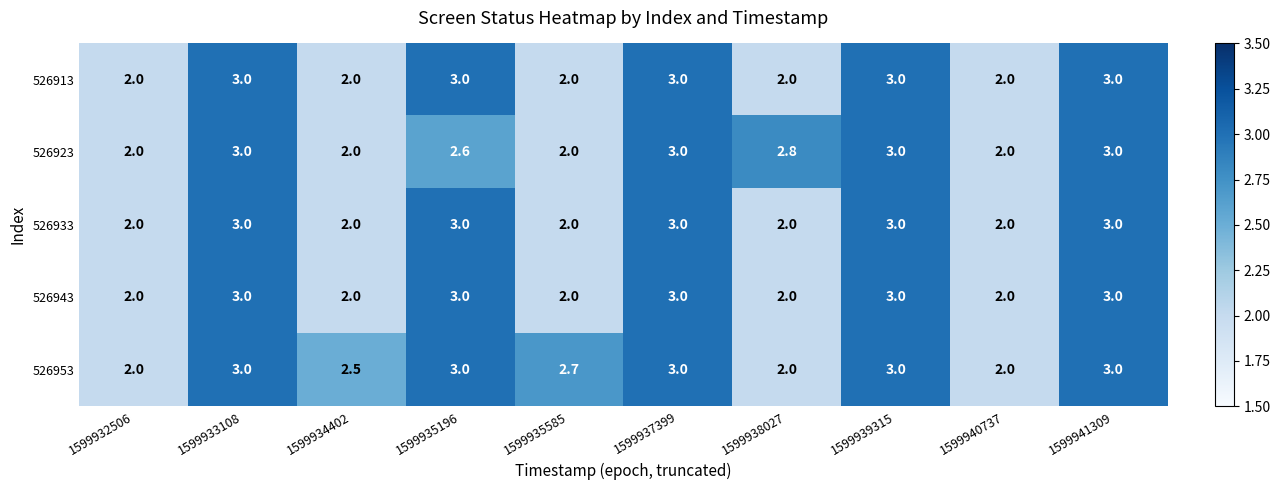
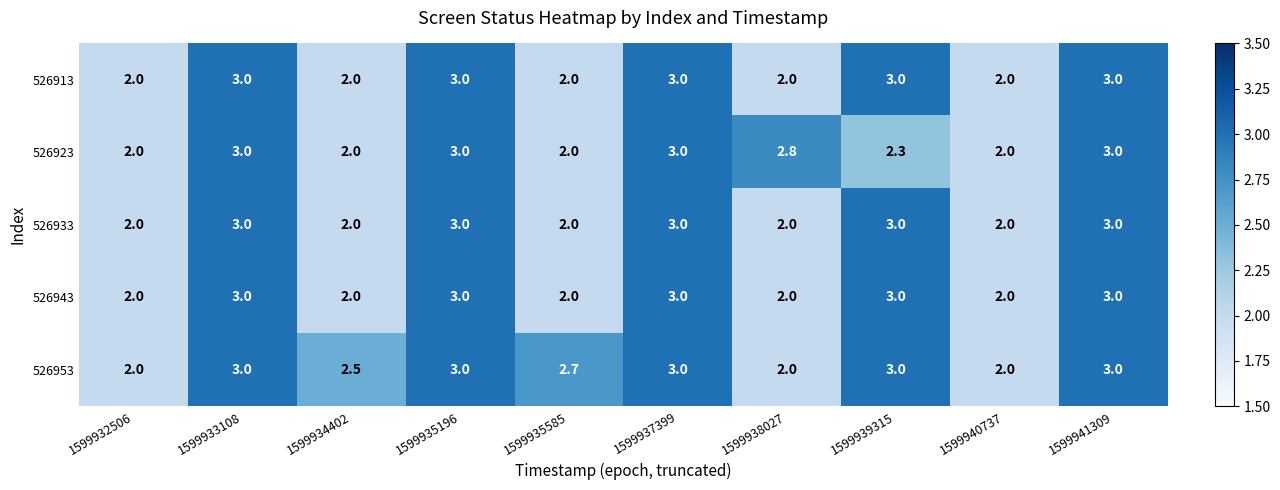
  {
    "526913": {
      "1599932506": 2.0,
      "1599933108": 3.0,
      "1599934402": 2.0,
      "1599935196": 3.0,
      "1599935585": 2.0,
      "1599937399": 3.0,
      "1599938027": 2.0,
      "1599939315": 3.0,
      "1599940737": 2.0,
      "1599941309": 3.0
    },
    "526923": {
      "1599932506": 2.0,
      "1599933108": 3.0,
      "1599934402": 2.0,
-     "1599935196": 2.6,
+     "1599935196": 3.0,
      "1599935585": 2.0,
      "1599937399": 3.0,
      "1599938027": 2.8,
-     "1599939315": 3.0,
+     "1599939315": 2.3,
      "1599940737": 2.0,
      "1599941309": 3.0
    },
    "526933": {
      "1599932506": 2.0,
      "1599933108": 3.0,
      "1599934402": 2.0,
      "1599935196": 3.0,
      "1599935585": 2.0,
      "1599937399": 3.0,
      "1599938027": 2.0,
      "1599939315": 3.0,
      "1599940737": 2.0,
      "1599941309": 3.0
    },
    "526943": {
      "1599932506": 2.0,
      "1599933108": 3.0,
      "1599934402": 2.0,
      "1599935196": 3.0,
      "1599935585": 2.0,
      "1599937399": 3.0,
      "1599938027": 2.0,
      "1599939315": 3.0,
      "1599940737": 2.0,
      "1599941309": 3.0
    },
    "526953": {
      "1599932506": 2.0,
      "1599933108": 3.0,
      "1599934402": 2.5,
      "1599935196": 3.0,
      "1599935585": 2.7,
      "1599937399": 3.0,
      "1599938027": 2.0,
      "1599939315": 3.0,
      "1599940737": 2.0,
      "1599941309": 3.0
    }
  }
